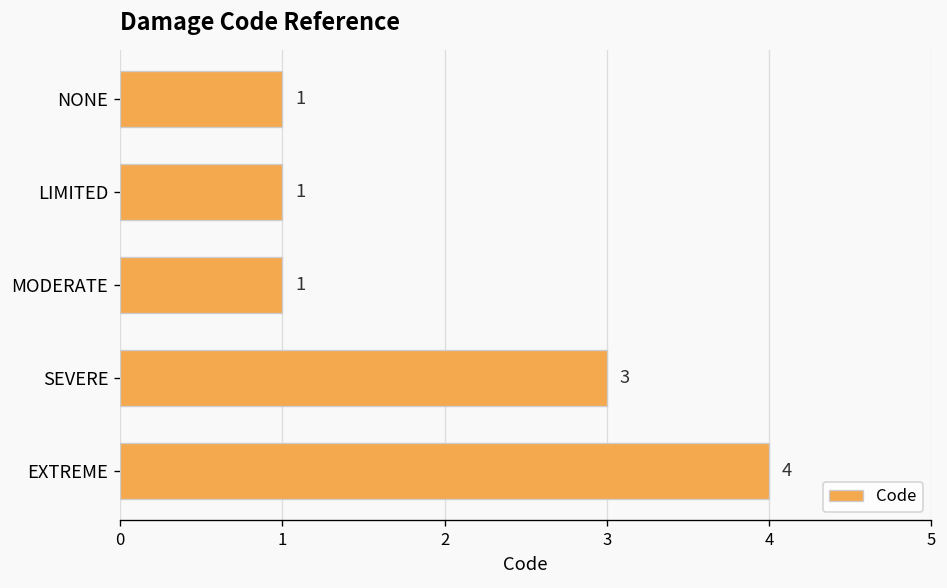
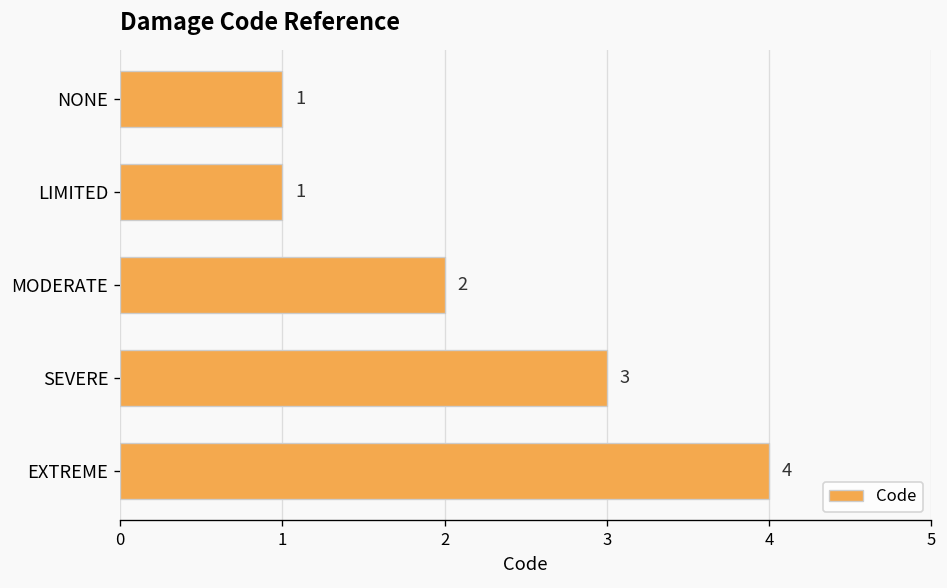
  {
    "NONE": 1,
    "LIMITED": 1,
-   "MODERATE": 1,
+   "MODERATE": 2,
    "SEVERE": 3,
    "EXTREME": 4
  }
